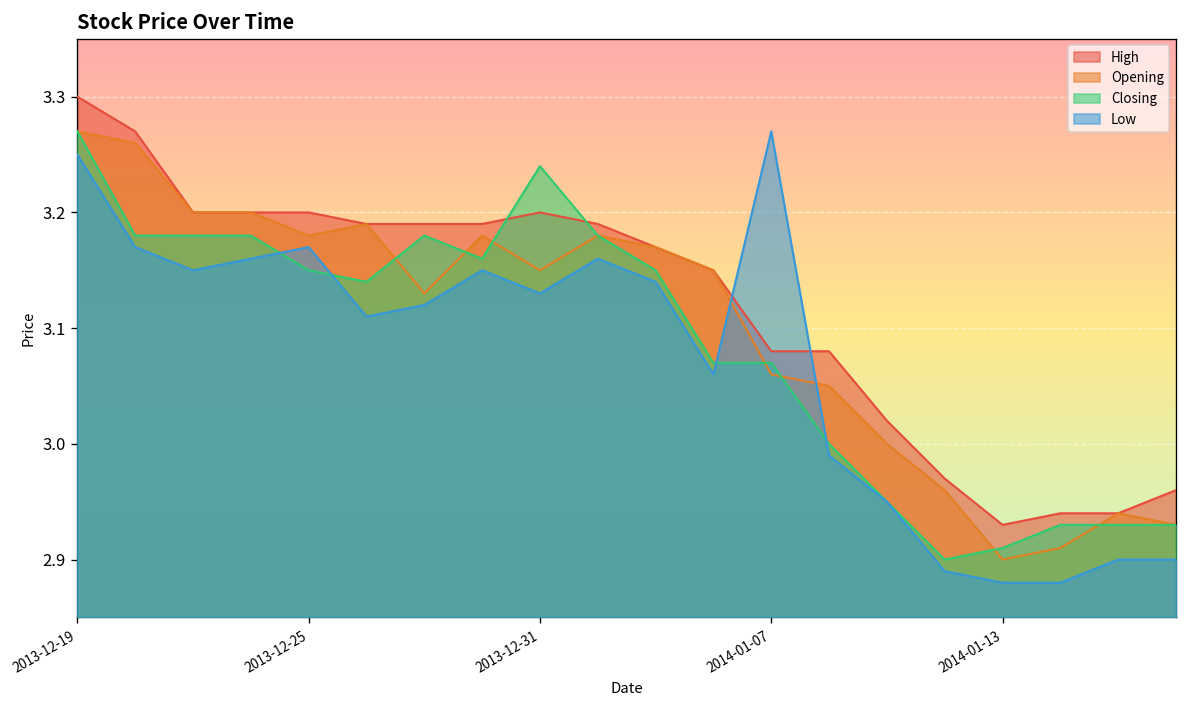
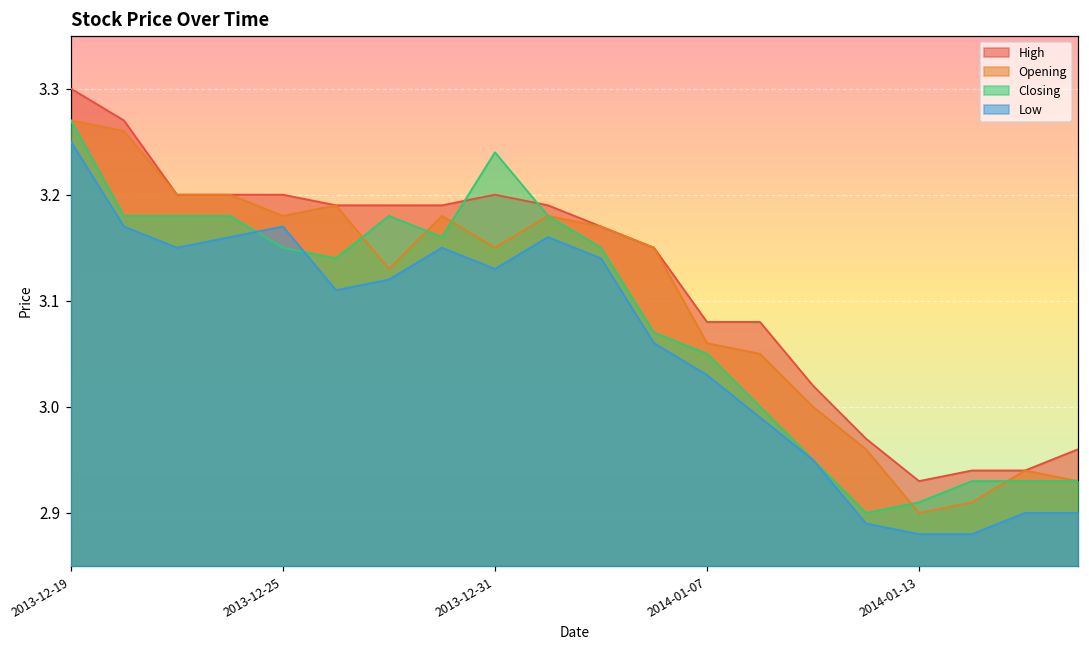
  {
    "Closing": {
      "2013-12-25": 3.15,
      "2013-12-31": 3.24,
-     "2014-01-07": 3.07,
+     "2014-01-07": 3.05,
      "2014-01-13": 2.91
    },
    "Low": {
      "2013-12-19": 3.25,
      "2013-12-25": 3.17,
      "2013-12-31": 3.13,
-     "2014-01-07": 3.27,
+     "2014-01-07": 3.03,
      "2014-01-13": 2.88
    }
  }
